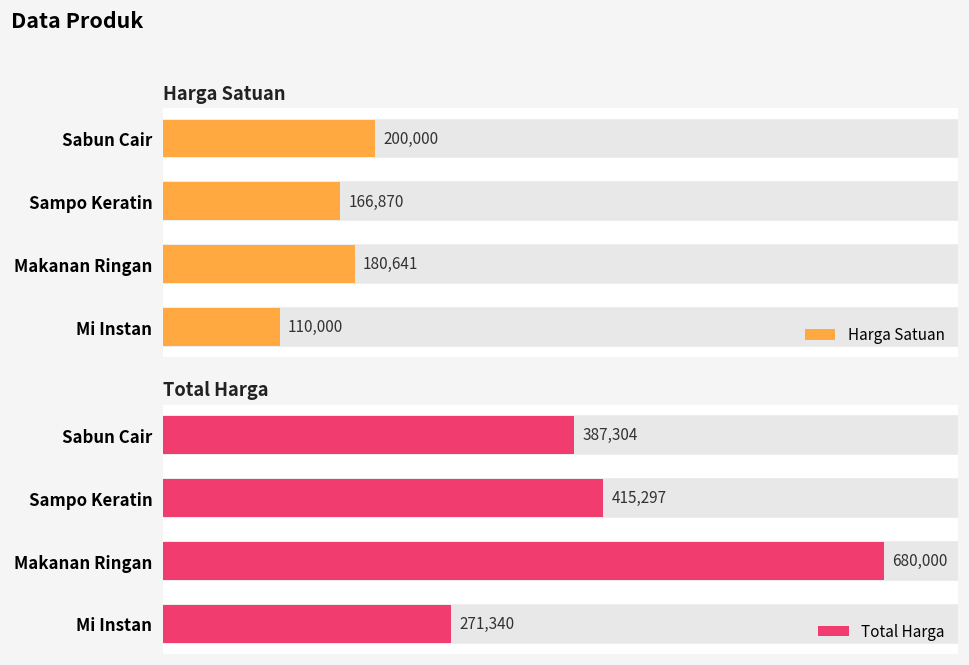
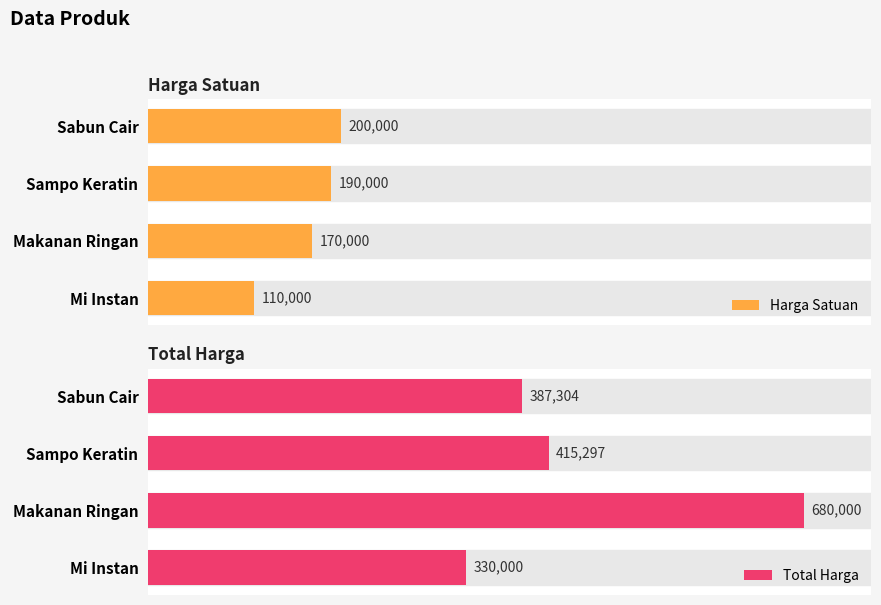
  {
    "Harga Satuan": {
      "Sabun Cair": "200,000",
-     "Sampo Keratin": "166,870",
-     "Makanan Ringan": "180,641",
+     "Sampo Keratin": "190,000",
+     "Makanan Ringan": "170,000",
      "Mi Instan": "110,000"
    },
    "Total Harga": {
      "Sabun Cair": "387,304",
      "Sampo Keratin": "415,297",
      "Makanan Ringan": "680,000",
-     "Mi Instan": "271,340"
+     "Mi Instan": "330,000"
    }
  }
